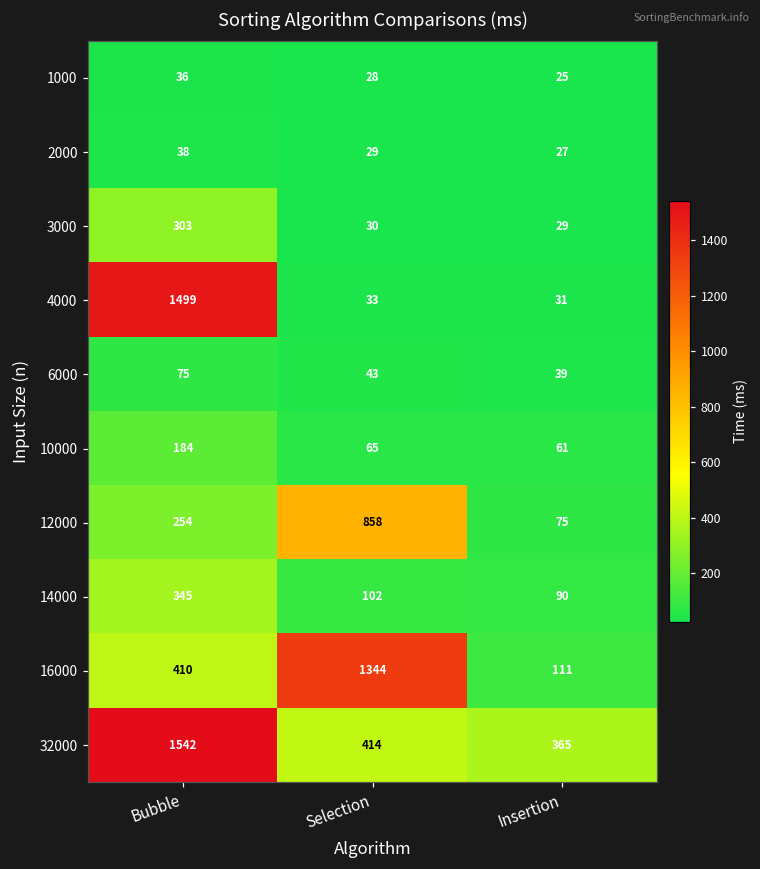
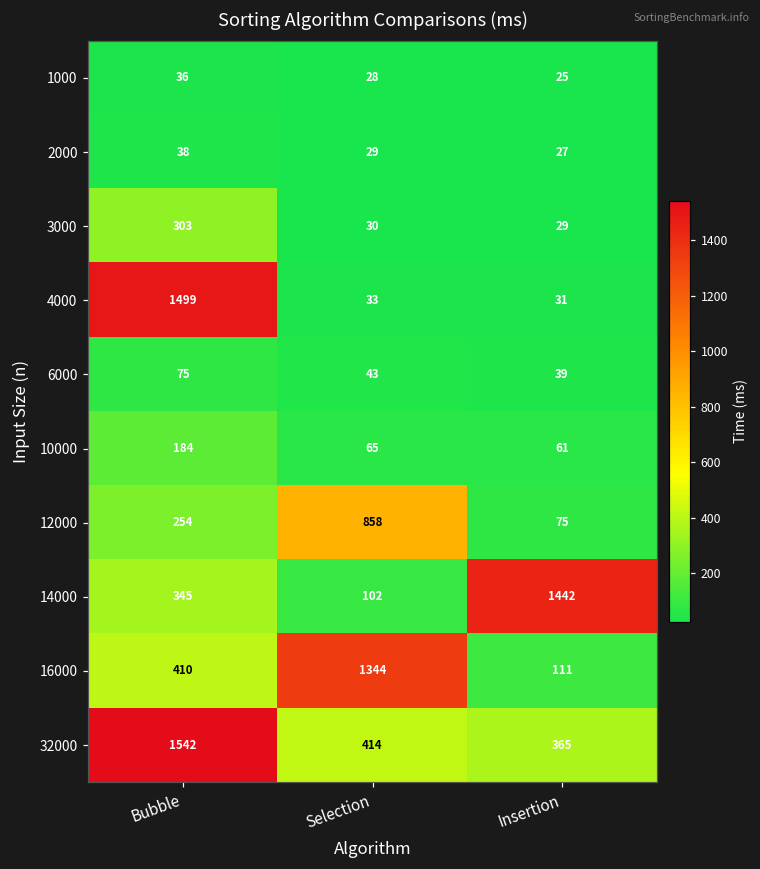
  {
    "1000": {
      "Bubble": 36,
      "Selection": 28,
      "Insertion": 25
    },
    "2000": {
      "Bubble": 38,
      "Selection": 29,
      "Insertion": 27
    },
    "3000": {
      "Bubble": 303,
      "Selection": 30,
      "Insertion": 29
    },
    "4000": {
      "Bubble": 1499,
      "Selection": 33,
      "Insertion": 31
    },
    "6000": {
      "Bubble": 75,
      "Selection": 43,
      "Insertion": 39
    },
    "10000": {
      "Bubble": 184,
      "Selection": 65,
      "Insertion": 61
    },
    "12000": {
      "Bubble": 254,
      "Selection": 858,
      "Insertion": 75
    },
    "14000": {
      "Bubble": 345,
      "Selection": 102,
-     "Insertion": 90
+     "Insertion": 1442
    },
    "16000": {
      "Bubble": 410,
      "Selection": 1344,
      "Insertion": 111
    },
    "32000": {
      "Bubble": 1542,
      "Selection": 414,
      "Insertion": 365
    }
  }
